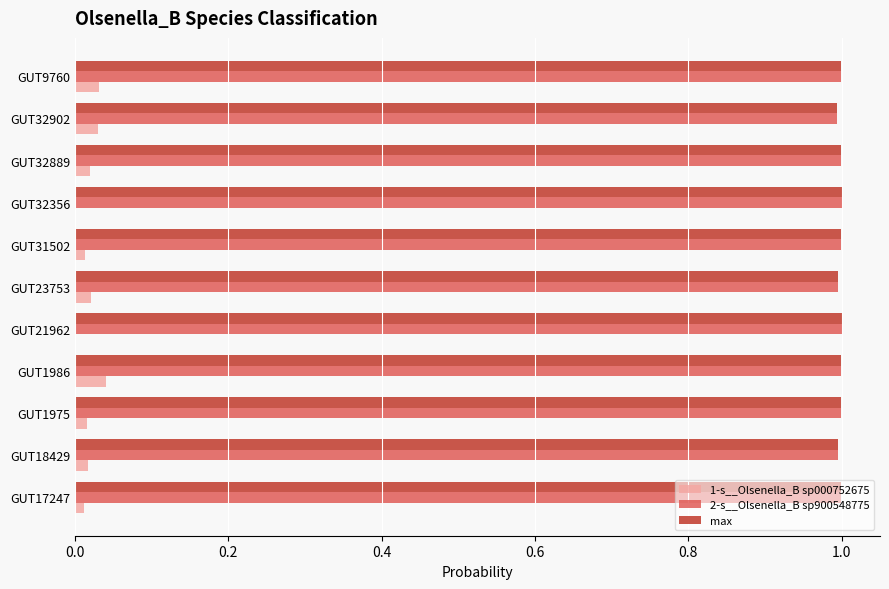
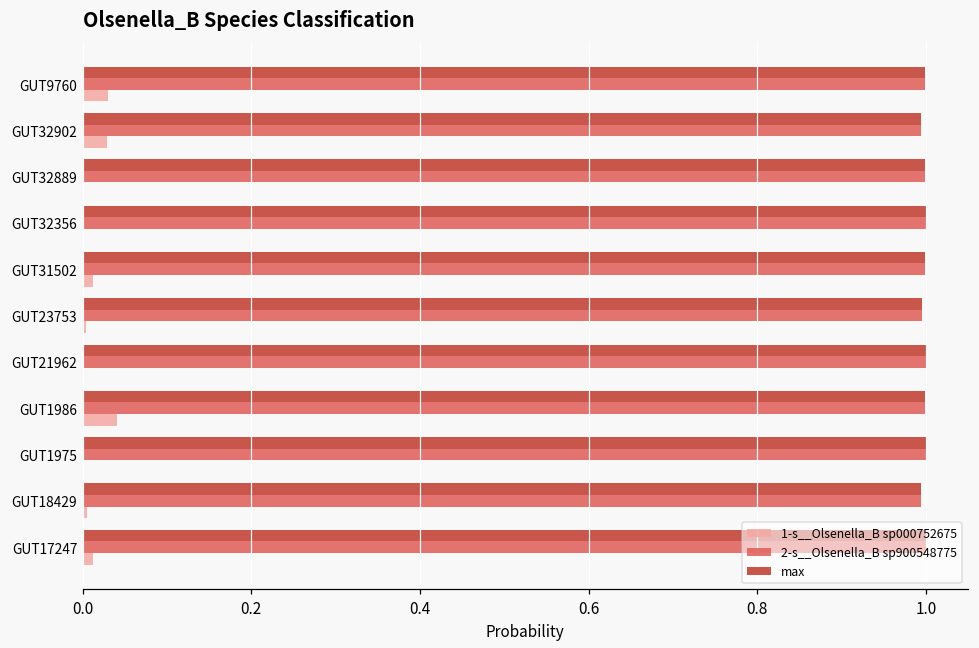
  {
    "1-s__Olsenella_B sp000752675": {
      "GUT9760": 0.03,
      "GUT32902": 0.03,
-     "GUT32889": 0.02,
+     "GUT32889": 0.00,
      "GUT31502": 0.01,
-     "GUT23753": 0.02,
+     "GUT23753": 0.00,
      "GUT1986": 0.04,
-     "GUT1975": 0.02,
-     "GUT18429": 0.02,
+     "GUT1975": 0.00,
+     "GUT18429": 0.01,
      "GUT17247": 0.01
    },
    "2-s__Olsenella_B sp900548775": {
      "GUT9760": 1.00,
      "GUT32902": 0.99,
      "GUT32889": 1.00,
      "GUT32356": 1.00,
      "GUT31502": 1.00,
      "GUT23753": 1.00,
      "GUT21962": 1.00,
      "GUT1986": 1.00,
      "GUT1975": 1.00,
      "GUT18429": 0.99
    },
    "max": {
      "GUT9760": 1.00,
      "GUT32902": 0.99,
      "GUT32889": 1.00,
      "GUT32356": 1.00,
      "GUT31502": 1.00,
      "GUT23753": 1.00,
      "GUT21962": 1.00,
      "GUT1986": 1.00,
      "GUT1975": 1.00,
      "GUT18429": 0.99
    }
  }
